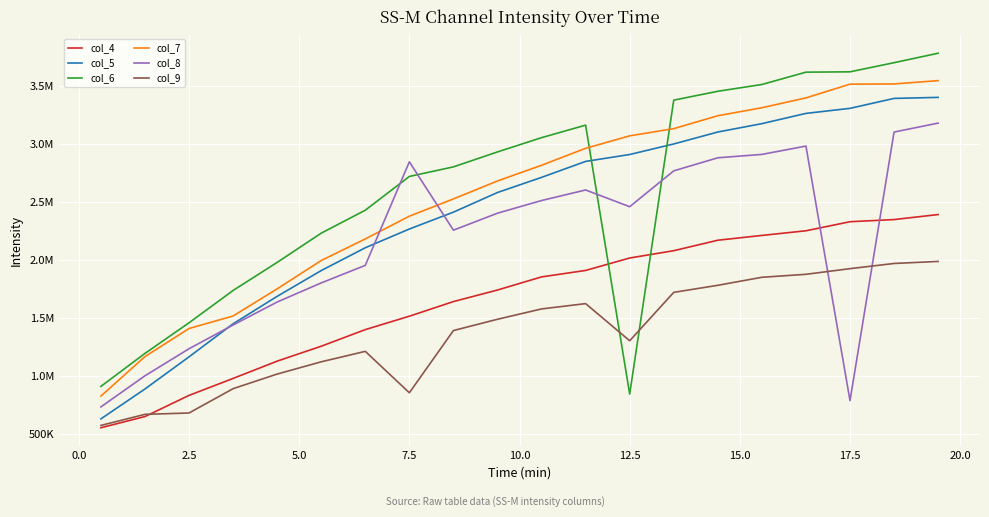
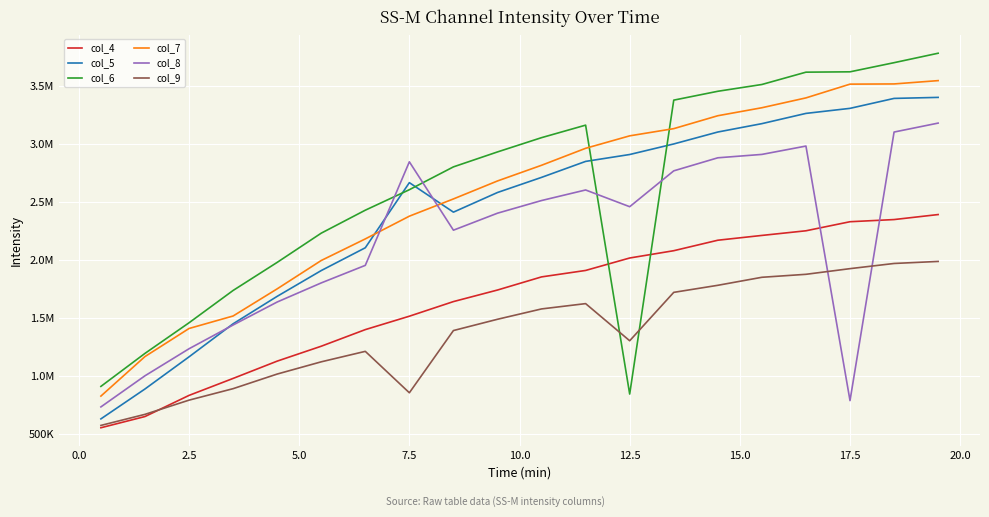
  {
    "col_4": {
      "2.5": 830000,
      "7.5": 1510000,
      "12.5": 2020000,
      "17.5": 2330000
    },
    "col_5": {
      "2.5": 1160000,
-     "7.5": 2270000,
+     "7.5": 2660000,
      "12.5": 2910000,
      "17.5": 3300000
    },
    "col_6": {
      "2.5": 1460000,
-     "7.5": 2720000,
+     "7.5": 2600000,
      "12.5": 840000,
      "17.5": 3620000
    },
    "col_7": {
      "2.5": 1410000,
      "7.5": 2380000,
      "12.5": 3070000,
      "17.5": 3510000
    },
    "col_8": {
      "2.5": 1230000,
      "7.5": 2840000,
      "12.5": 2460000,
      "17.5": 790000
    },
    "col_9": {
-     "2.5": 680000,
+     "2.5": 790000,
      "7.5": 850000,
      "12.5": 1300000,
      "17.5": 1920000
    }
  }
